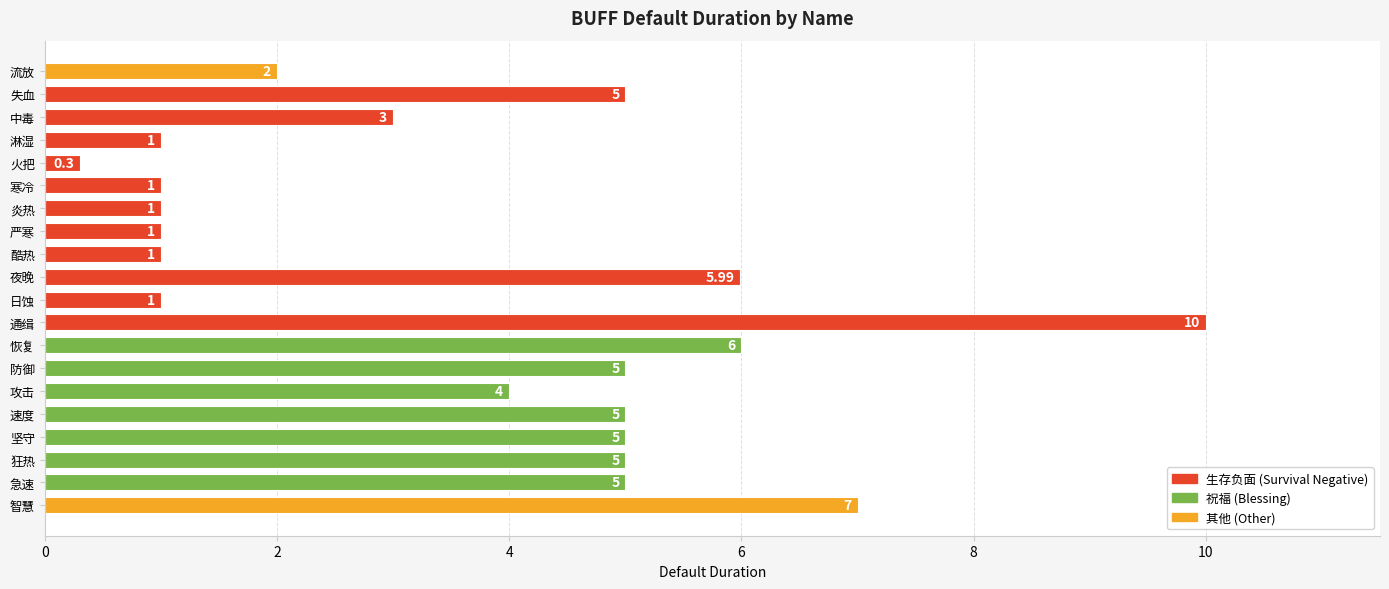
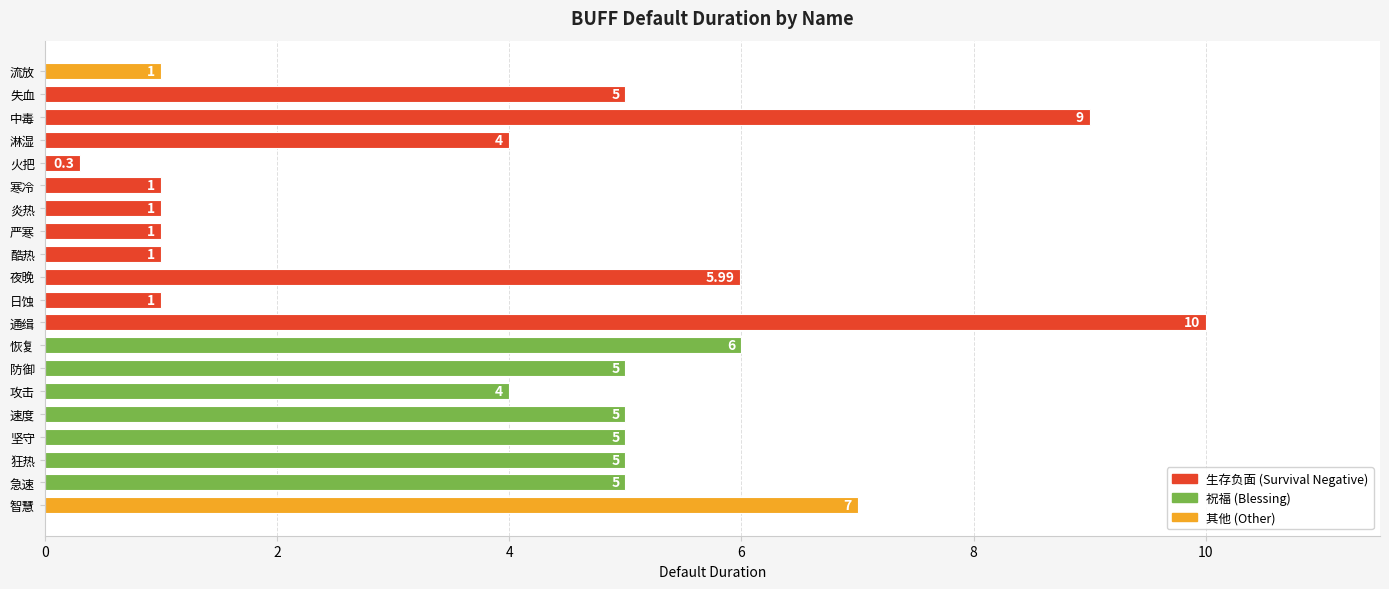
  {
-   "流放": 2,
+   "流放": 1,
    "失血": 5,
-   "中毒": 3,
-   "淋湿": 1,
+   "中毒": 9,
+   "淋湿": 4,
    "火把": 0.3,
    "寒冷": 1,
    "炎热": 1,
    "严寒": 1,
    "酷热": 1,
    "夜晚": 5.99,
    "日蚀": 1,
    "通缉": 10,
    "恢复": 6,
    "防御": 5,
    "攻击": 4,
    "速度": 5,
    "坚守": 5,
    "狂热": 5,
    "急速": 5,
    "智慧": 7
  }
